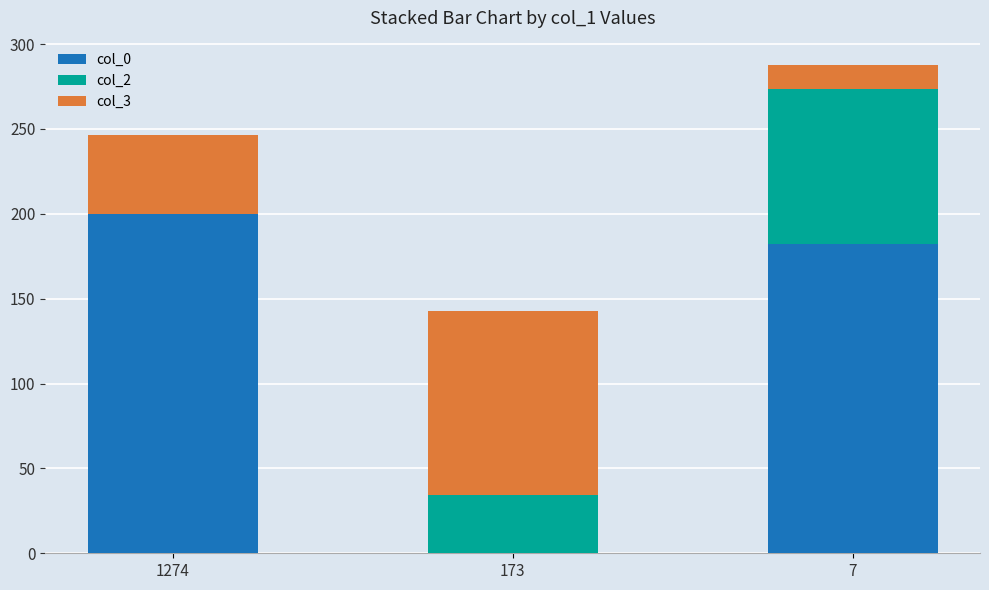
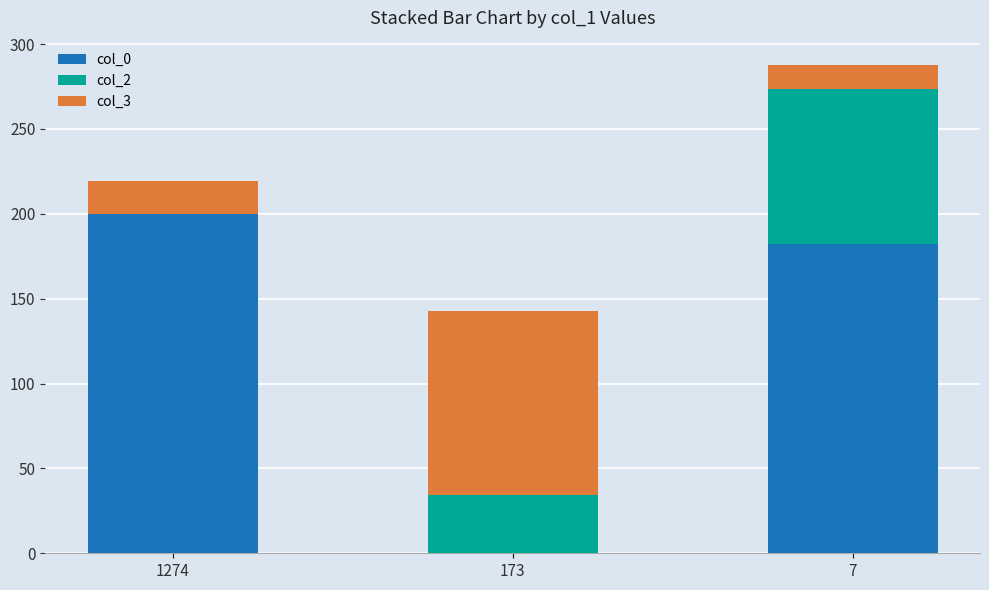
  {
    "col_0": {
      "1274": 200,
      "173": 0,
      "7": 182
    },
    "col_2": {
      "173": 35,
      "7": 91
    },
    "col_3": {
-     "1274": 46,
+     "1274": 19,
      "173": 108,
      "7": 14
    }
  }
